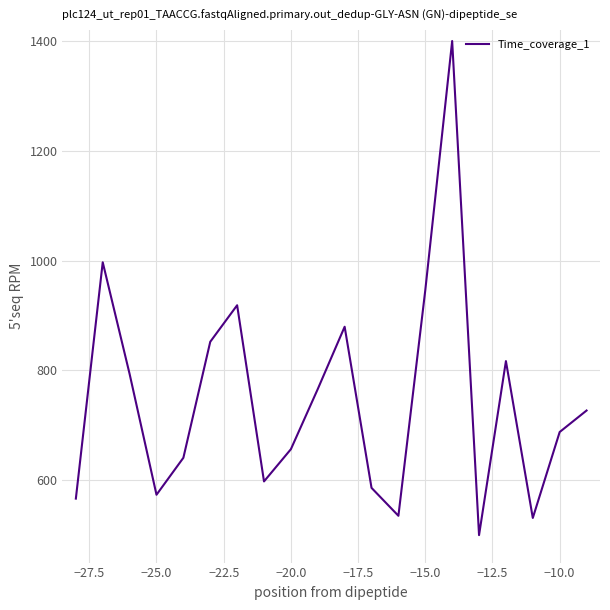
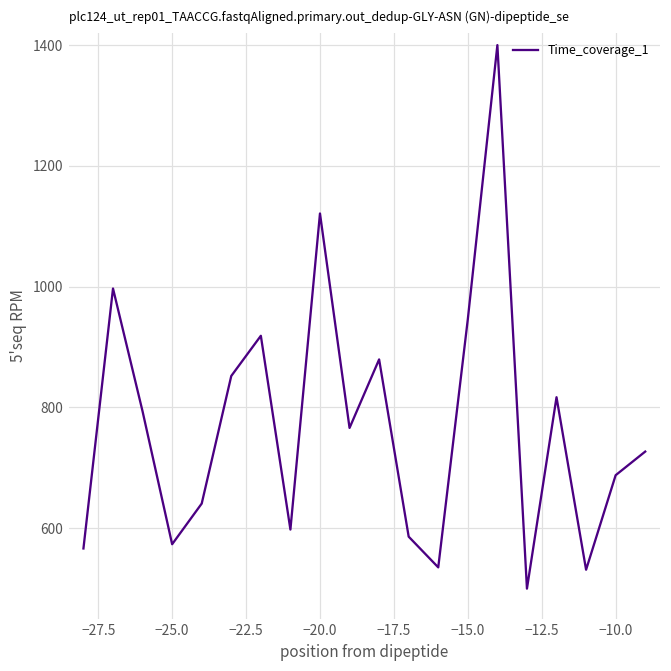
  {
    "−25.0": 570,
-   "−20.0": 660,
+   "−20.0": 1120,
    "−15.0": 950,
    "−10.0": 690
  }
